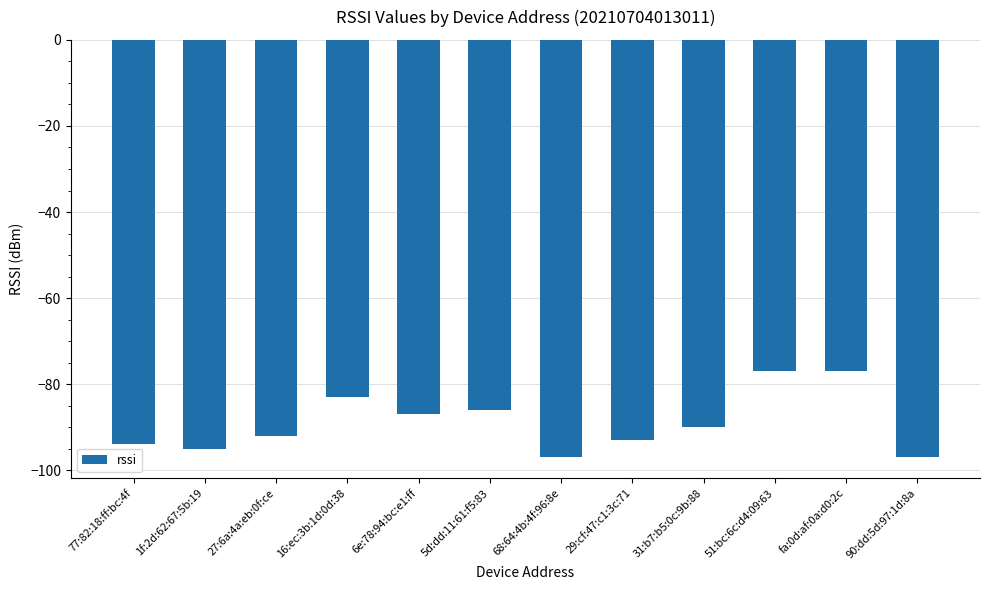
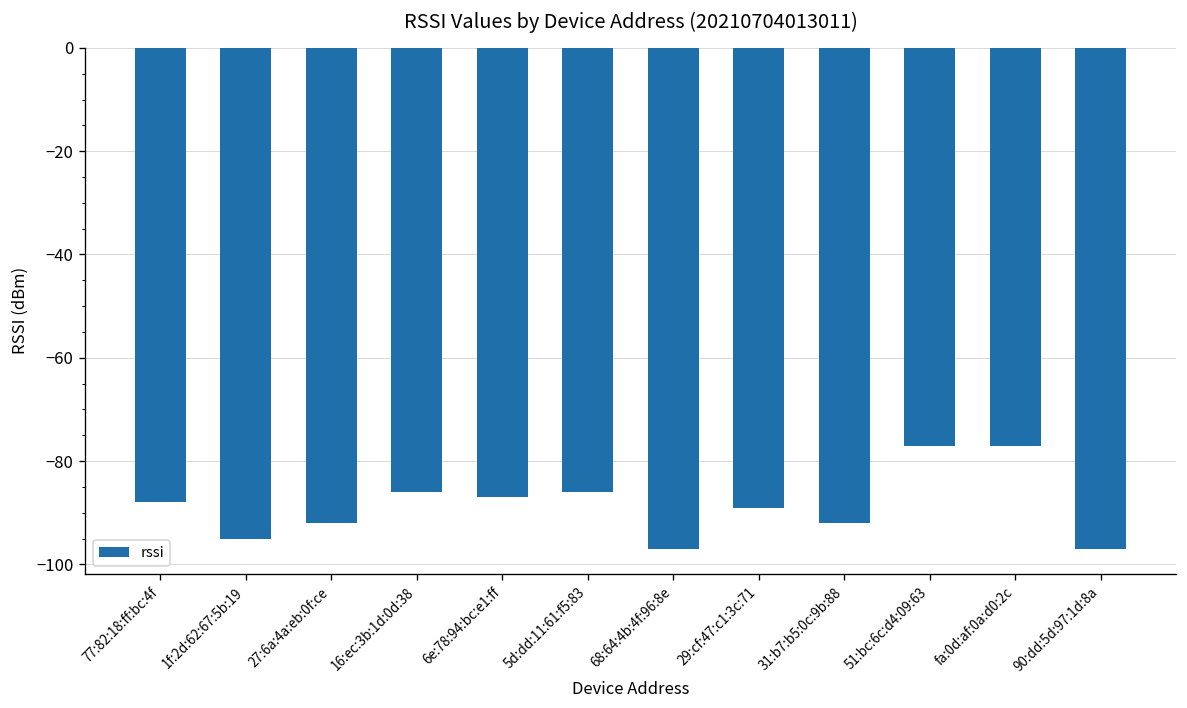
  {
-   "77:82:18:ff:bc:4f": -94,
+   "77:82:18:ff:bc:4f": -88,
    "1f:2d:62:67:5b:19": -95,
    "27:6a:4a:eb:0f:ce": -92,
-   "16:ec:3b:1d:0d:38": -83,
+   "16:ec:3b:1d:0d:38": -86,
    "6e:78:94:bc:e1:ff": -87,
    "5d:dd:11:61:f5:83": -86,
    "68:64:4b:4f:96:8e": -97,
-   "29:cf:47:c1:3c:71": -93,
-   "31:b7:b5:0c:9b:88": -90,
+   "29:cf:47:c1:3c:71": -89,
+   "31:b7:b5:0c:9b:88": -92,
    "51:bc:6c:d4:09:63": -77,
    "fa:0d:af:0a:d0:2c": -77,
    "90:dd:5d:97:1d:8a": -97
  }
